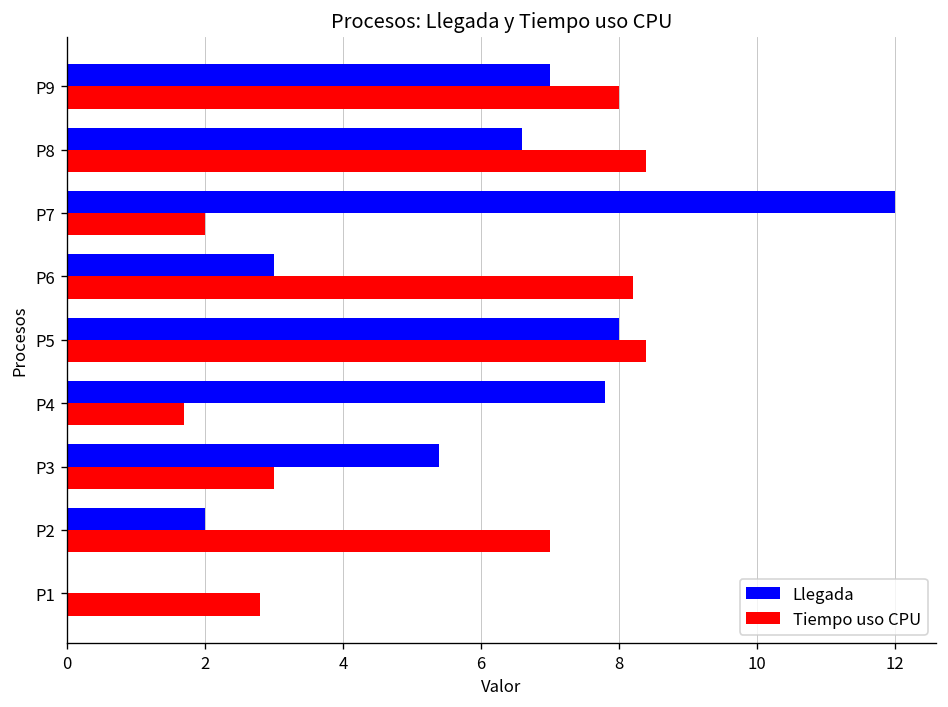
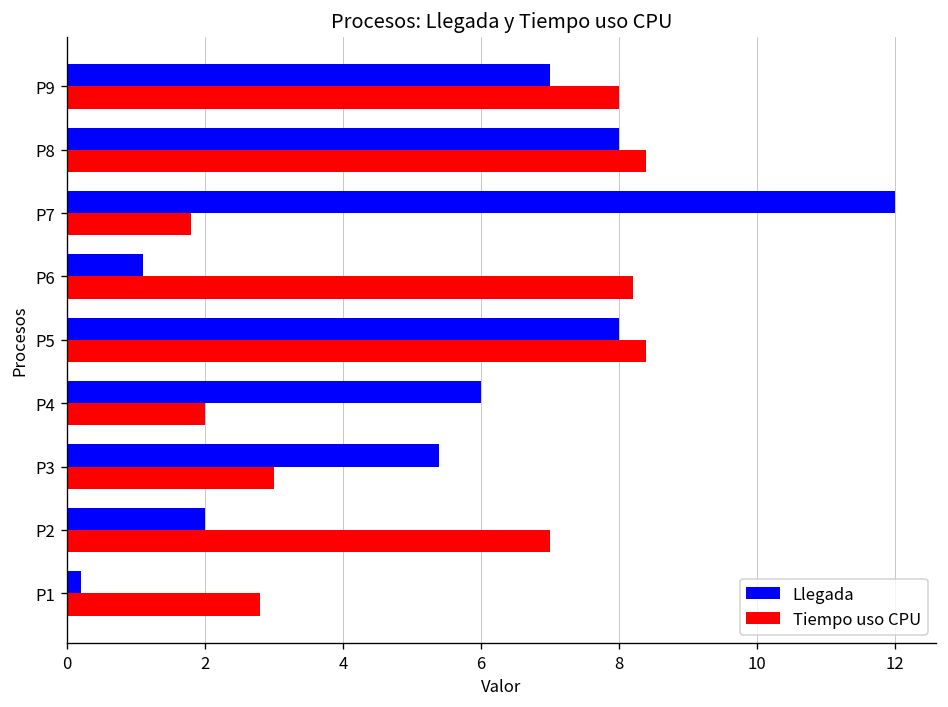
  {
    "Llegada": {
      "P9": 7.0,
-     "P8": 6.6,
+     "P8": 8.0,
      "P7": 12.0,
-     "P6": 3.0,
+     "P6": 1.1,
      "P5": 8.0,
-     "P4": 7.8,
+     "P4": 6.0,
      "P3": 5.4,
      "P2": 2.0,
-     "P1": 0.0
+     "P1": 0.2
    },
    "Tiempo uso CPU": {
      "P9": 8.0,
      "P8": 8.4,
-     "P7": 2.0,
+     "P7": 1.8,
      "P6": 8.2,
      "P5": 8.4,
-     "P4": 1.7,
+     "P4": 2.0,
      "P3": 3.0,
      "P2": 7.0,
      "P1": 2.8
    }
  }
